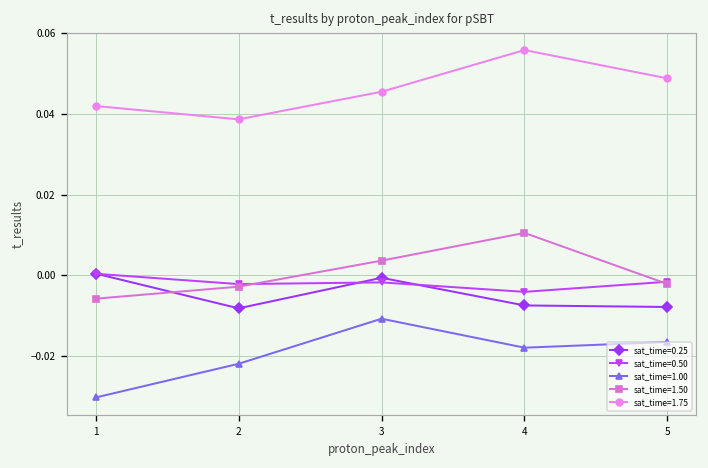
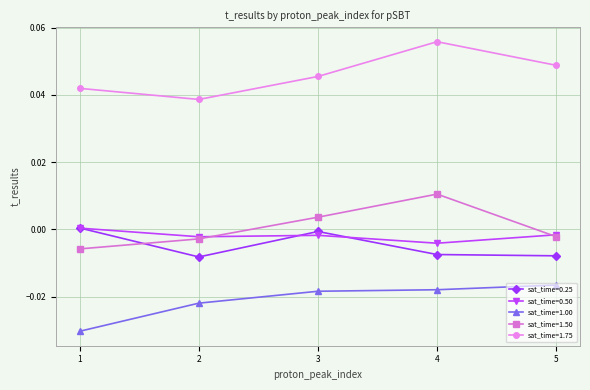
  {
    "sat_time=1.00": {
      "1": -0.030,
      "2": -0.022,
-     "3": -0.011,
+     "3": -0.018,
      "4": -0.018
    }
  }
